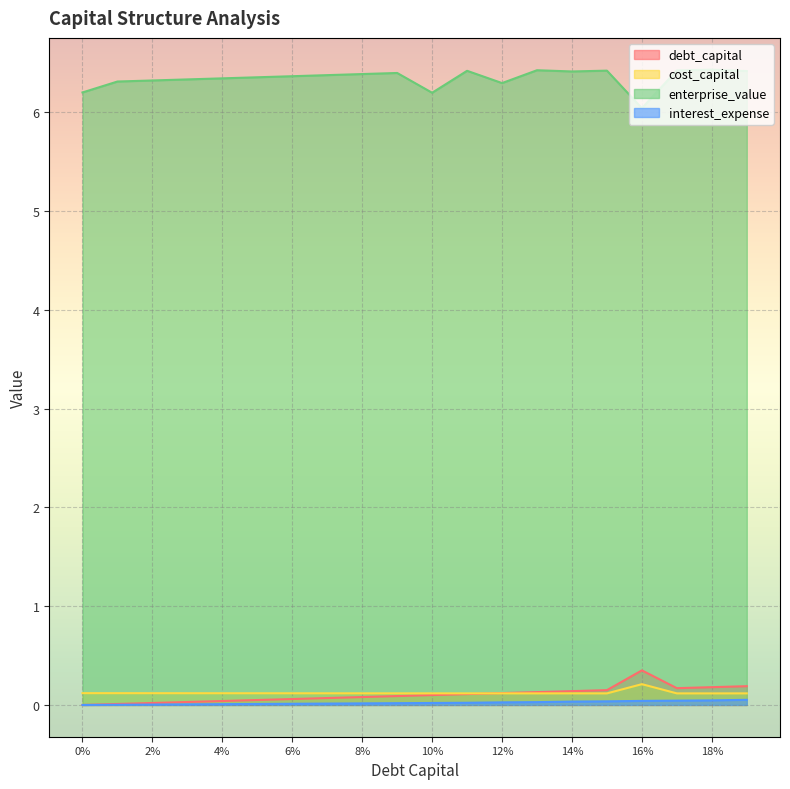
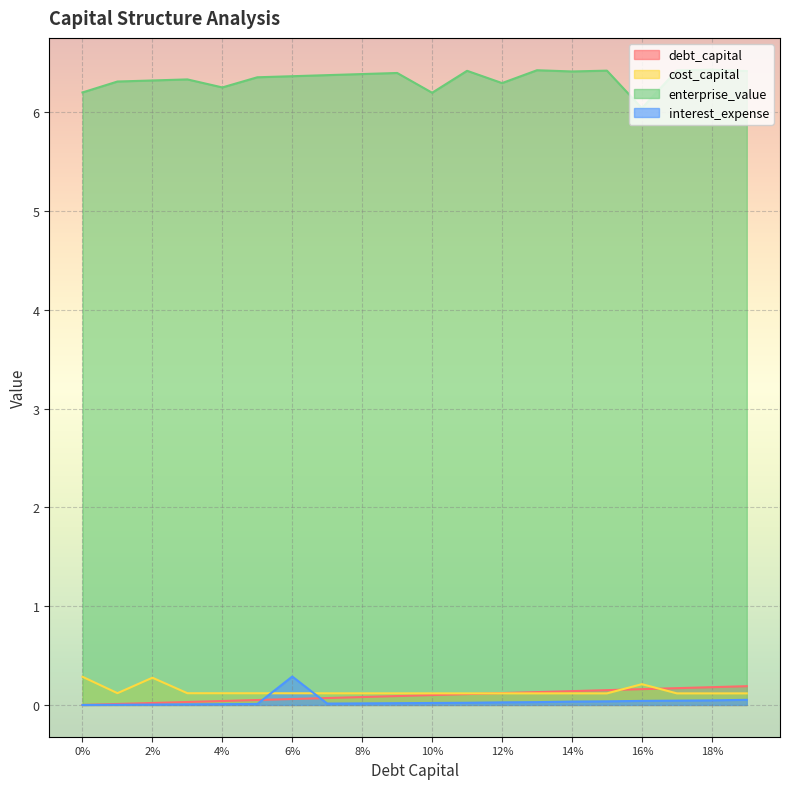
  {
    "debt_capital": {
      "4%": 0.0,
      "6%": 0.1,
      "8%": 0.1,
-     "16%": 0.4,
+     "16%": 0.2,
      "18%": 0.2
    },
    "cost_capital": {
-     "0%": 0.1,
-     "2%": 0.1,
+     "0%": 0.3,
+     "2%": 0.3,
      "4%": 0.1,
      "6%": 0.1,
      "8%": 0.1,
      "16%": 0.2,
      "18%": 0.1
    },
    "enterprise_value": {
      "0%": 6.2,
      "2%": 6.3,
-     "4%": 6.34,
+     "4%": 6.25,
      "6%": 6.4,
      "8%": 6.4,
      "10%": 6.2,
      "12%": 6.3,
      "14%": 6.4
    },
    "interest_expense": {
      "4%": 0.0,
-     "6%": 0.0,
+     "6%": 0.3,
      "8%": 0.0,
      "10%": 0.0,
      "12%": 0.0,
      "14%": 0.0,
      "16%": 0.0,
      "18%": 0.0
    }
  }
